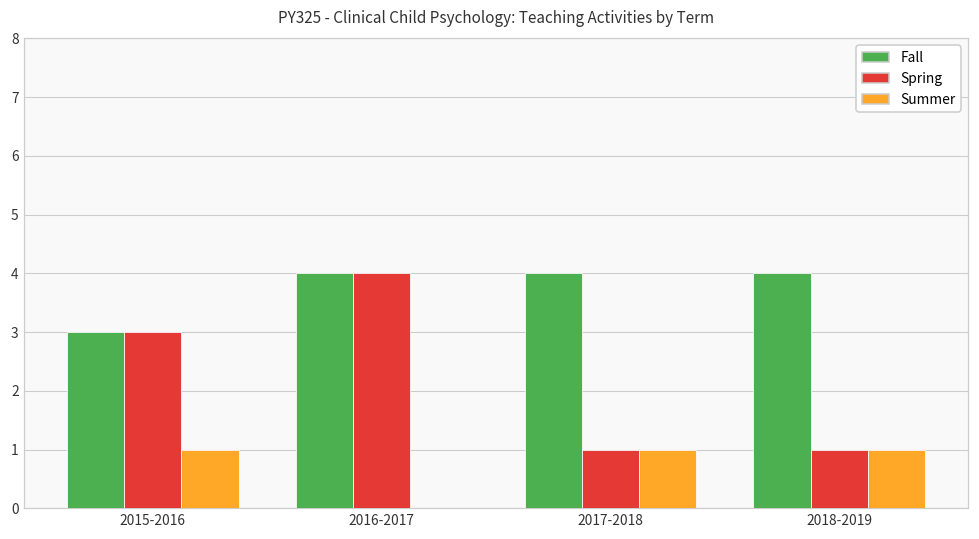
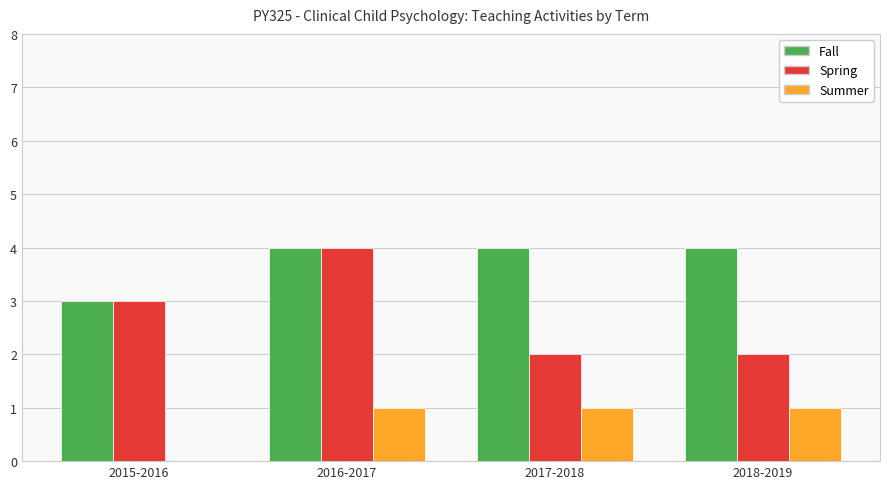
  {
    "Fall": {
      "2015-2016": 3,
      "2016-2017": 4,
      "2017-2018": 4,
      "2018-2019": 4
    },
    "Spring": {
      "2015-2016": 3,
      "2016-2017": 4,
-     "2017-2018": 1,
-     "2018-2019": 1
+     "2017-2018": 2,
+     "2018-2019": 2
    },
    "Summer": {
-     "2015-2016": 1,
-     "2016-2017": 0,
+     "2015-2016": 0,
+     "2016-2017": 1,
      "2017-2018": 1,
      "2018-2019": 1
    }
  }
